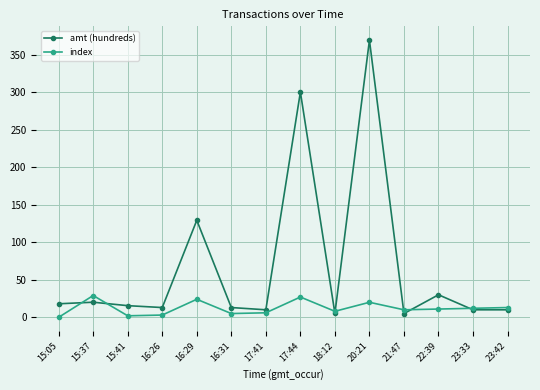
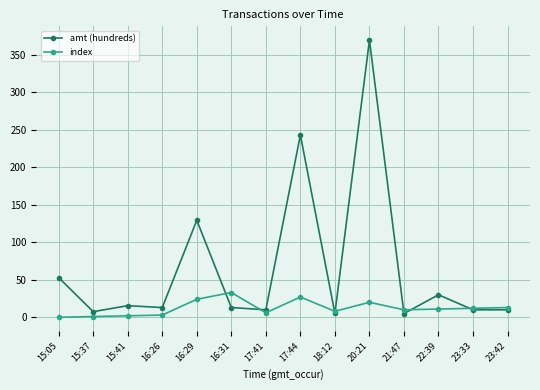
  {
    "amt (hundreds)": {
-     "15:05": 20,
-     "15:37": 20,
+     "15:05": 50,
+     "15:37": 10,
      "15:41": 20,
      "16:26": 10,
      "16:29": 130,
      "16:31": 10,
      "17:41": 10,
-     "17:44": 300,
+     "17:44": 240,
      "20:21": 370,
      "21:47": 10,
      "22:39": 30
    },
    "index": {
      "15:05": 0,
-     "15:37": 30,
+     "15:37": 0,
      "15:41": 0,
      "16:26": 0,
      "16:29": 20,
-     "16:31": 10,
+     "16:31": 30,
      "17:41": 10,
      "17:44": 30,
      "20:21": 20,
      "21:47": 10,
      "22:39": 10
    }
  }
